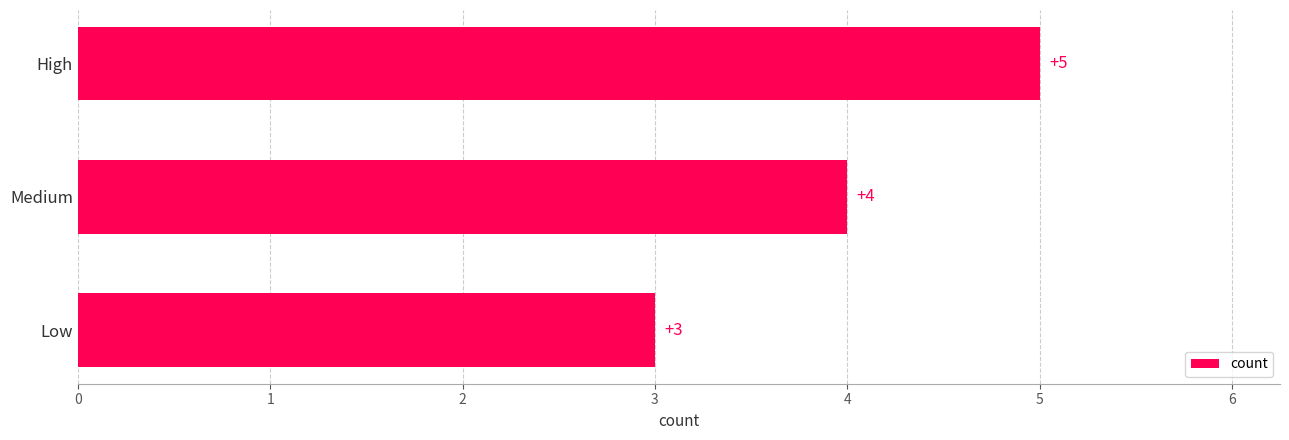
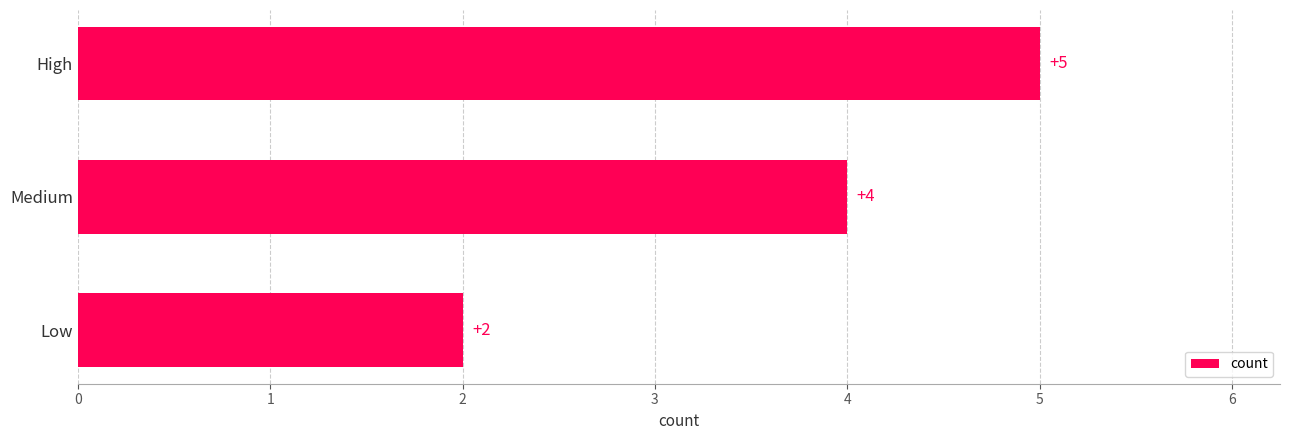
  {
    "High": "+5",
    "Medium": "+4",
-   "Low": "+3"
+   "Low": "+2"
  }
